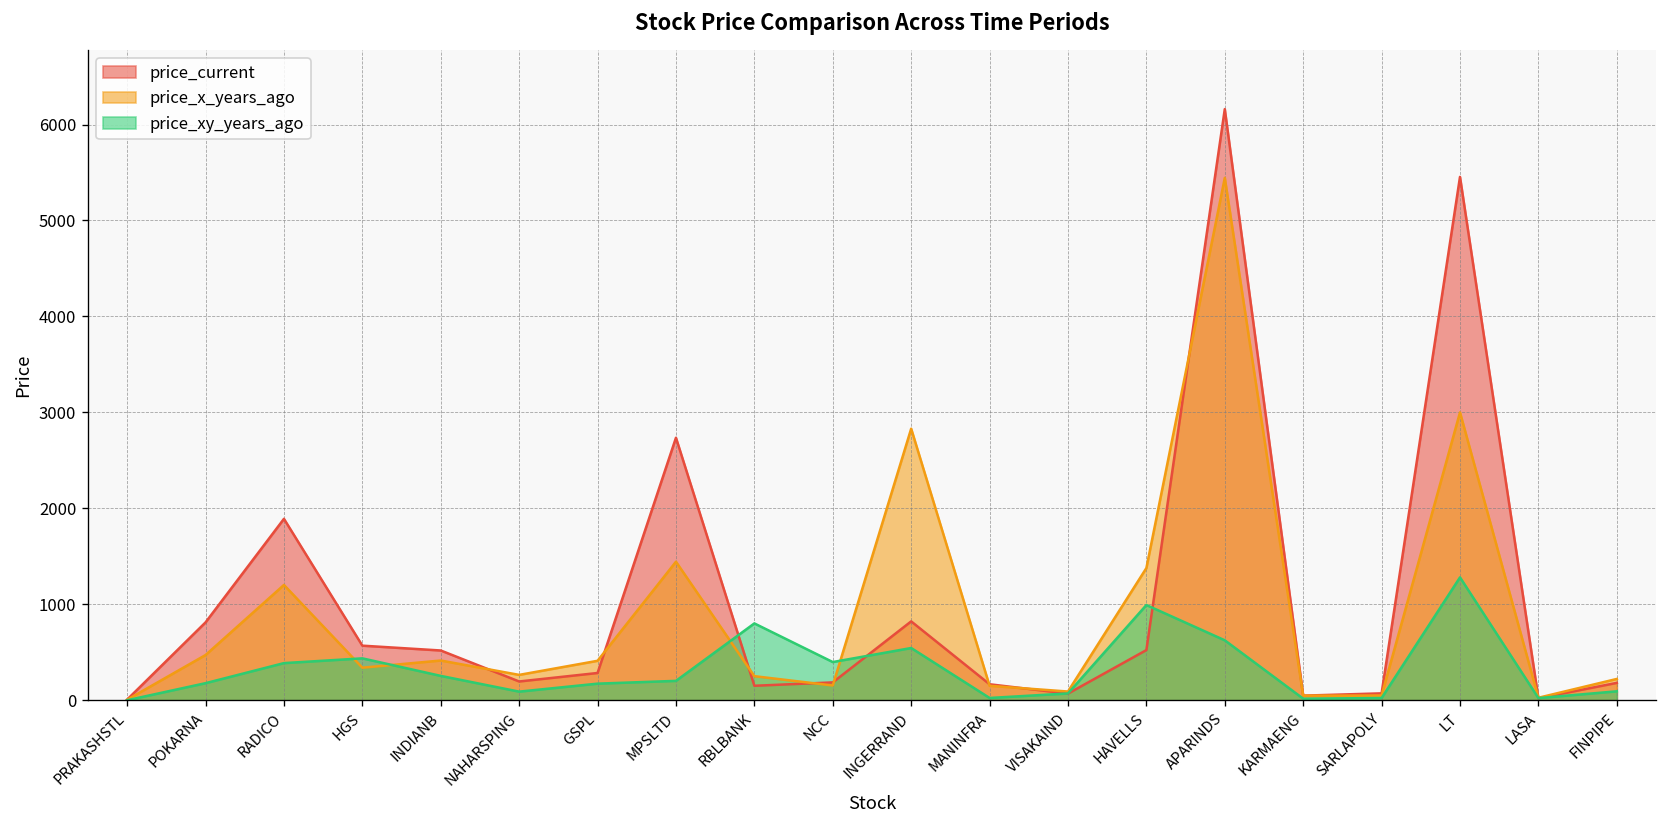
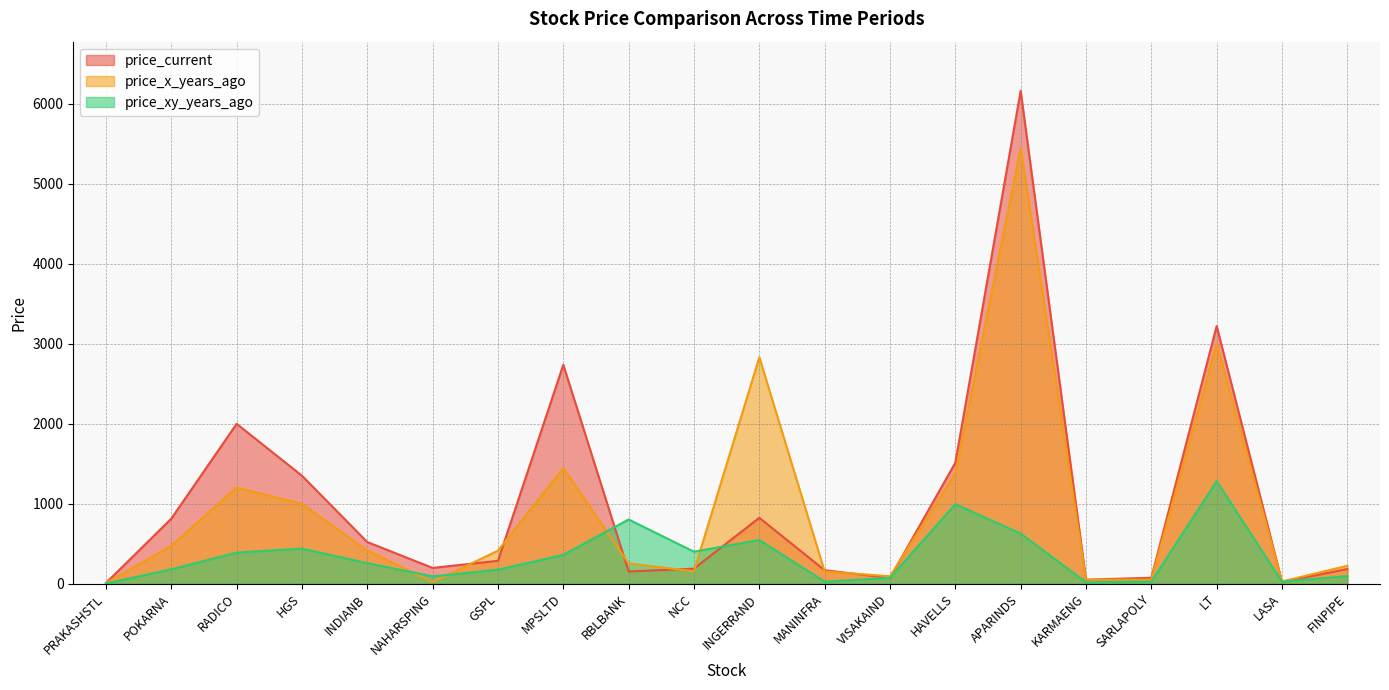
  {
    "price_current": {
      "POKARNA": 800,
-     "RADICO": 1900,
-     "HGS": 600,
+     "RADICO": 2000,
+     "HGS": 1300,
      "INDIANB": 500,
      "NAHARSPING": 200,
      "GSPL": 300,
      "MPSLTD": 2700,
      "RBLBANK": 200,
      "INGERRAND": 800,
-     "HAVELLS": 500,
+     "HAVELLS": 1500,
      "APARINDS": 6200,
-     "LT": 5500,
+     "LT": 3200,
      "FINPIPE": 200
    },
    "price_x_years_ago": {
      "POKARNA": 500,
      "RADICO": 1200,
-     "HGS": 300,
+     "HGS": 1000,
      "INDIANB": 400,
-     "NAHARSPING": 300,
+     "NAHARSPING": 0,
      "GSPL": 400,
      "MPSLTD": 1400,
      "RBLBANK": 300,
      "INGERRAND": 2800,
      "HAVELLS": 1400,
      "APARINDS": 5400,
      "LT": 3000,
      "FINPIPE": 200
    },
    "price_xy_years_ago": {
      "POKARNA": 200,
      "RADICO": 400,
      "HGS": 400,
      "INDIANB": 300,
      "NAHARSPING": 100,
      "GSPL": 200,
-     "MPSLTD": 200,
+     "MPSLTD": 400,
      "RBLBANK": 800,
      "NCC": 400,
      "INGERRAND": 500,
      "MANINFRA": 0,
      "HAVELLS": 1000,
      "APARINDS": 600,
      "LT": 1300,
      "FINPIPE": 100
    }
  }
